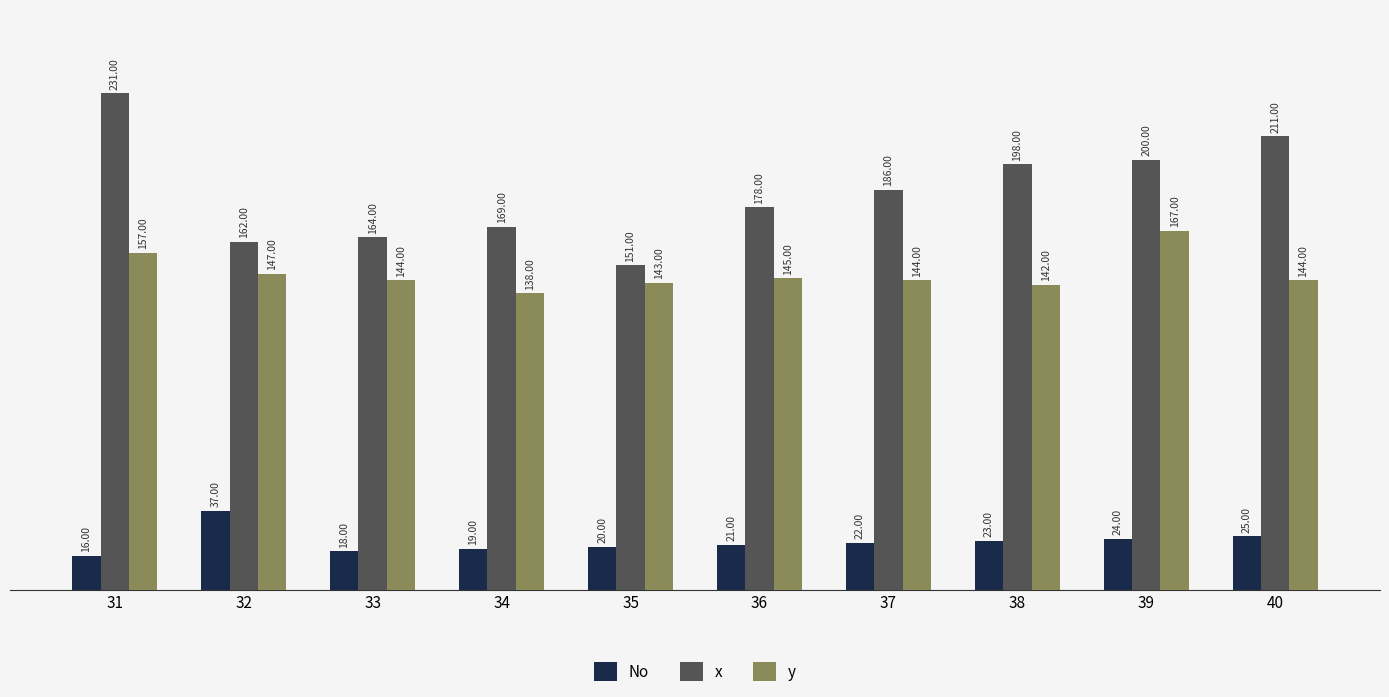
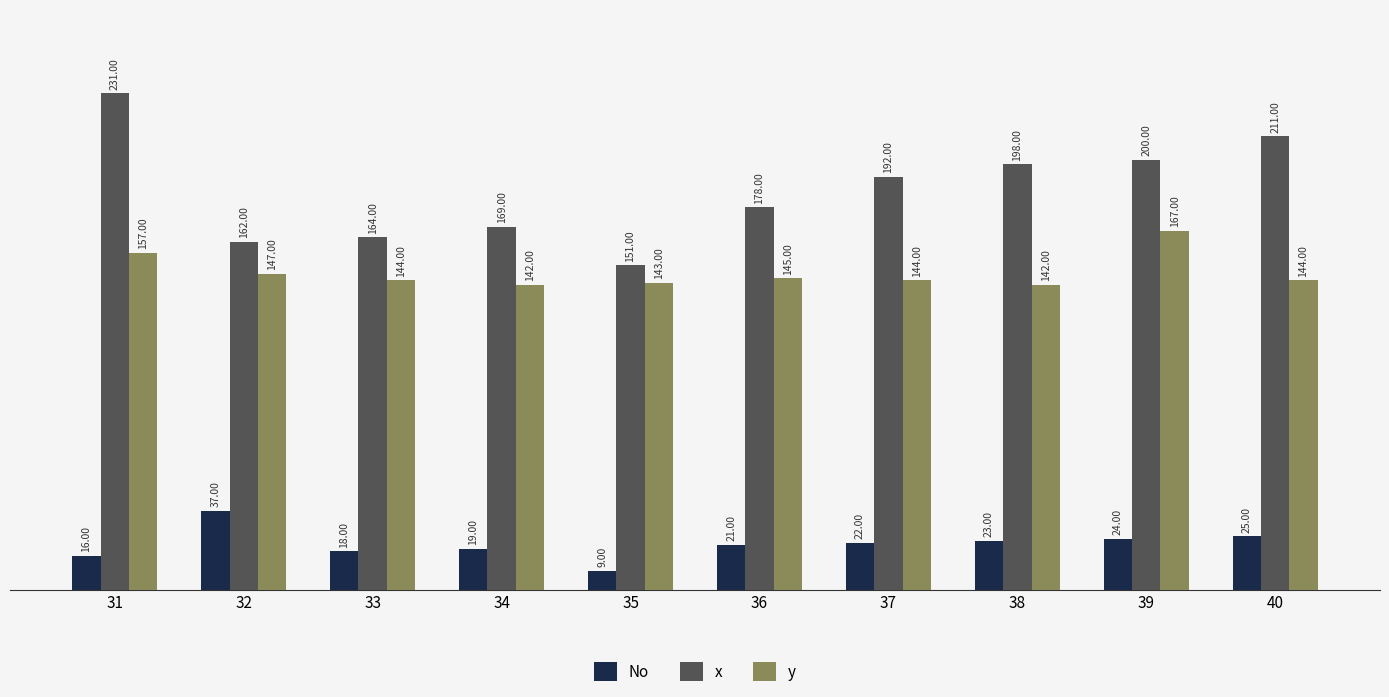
  {
    "No": {
      "31": 16.00,
      "32": 37.00,
      "33": 18.00,
      "34": 19.00,
-     "35": 20.00,
+     "35": 9.00,
      "36": 21.00,
      "37": 22.00,
      "38": 23.00,
      "39": 24.00,
      "40": 25.00
    },
    "x": {
      "31": 231.00,
      "32": 162.00,
      "33": 164.00,
      "34": 169.00,
      "35": 151.00,
      "36": 178.00,
-     "37": 186.00,
+     "37": 192.00,
      "38": 198.00,
      "39": 200.00,
      "40": 211.00
    },
    "y": {
      "31": 157.00,
      "32": 147.00,
      "33": 144.00,
-     "34": 138.00,
+     "34": 142.00,
      "35": 143.00,
      "36": 145.00,
      "37": 144.00,
      "38": 142.00,
      "39": 167.00,
      "40": 144.00
    }
  }
